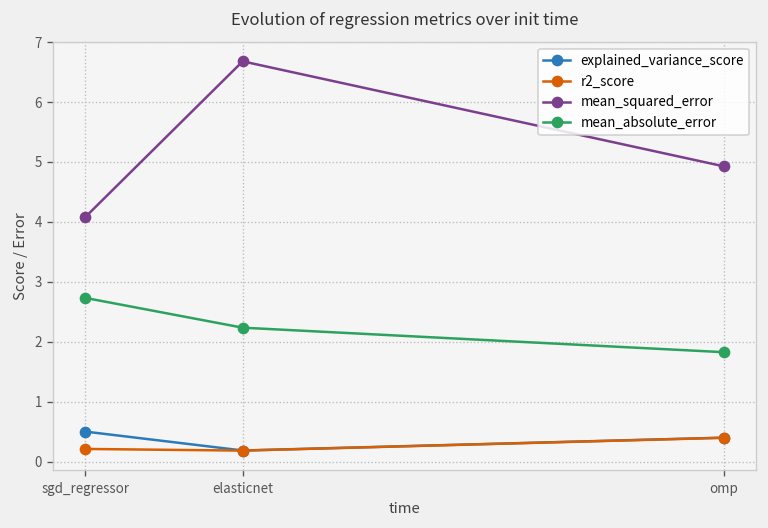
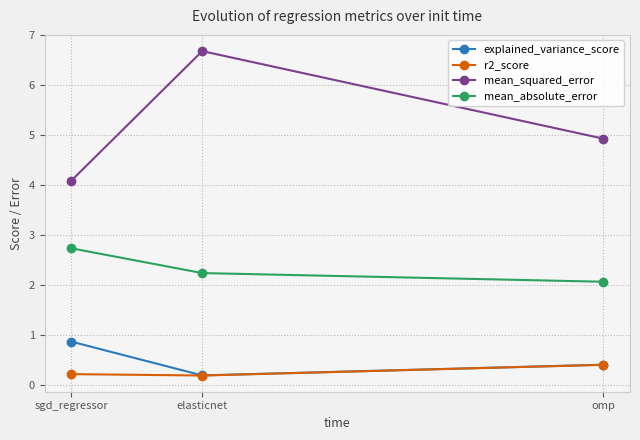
  {
    "explained_variance_score": {
-     "sgd_regressor": 0.5
+     "sgd_regressor": 0.9
    },
    "r2_score": {
      "sgd_regressor": 0.2
    },
    "mean_squared_error": {
      "sgd_regressor": 4.1,
      "elasticnet": 6.7,
      "omp": 4.9
    },
    "mean_absolute_error": {
      "sgd_regressor": 2.7,
      "elasticnet": 2.2,
-     "omp": 1.8
+     "omp": 2.1
    }
  }
